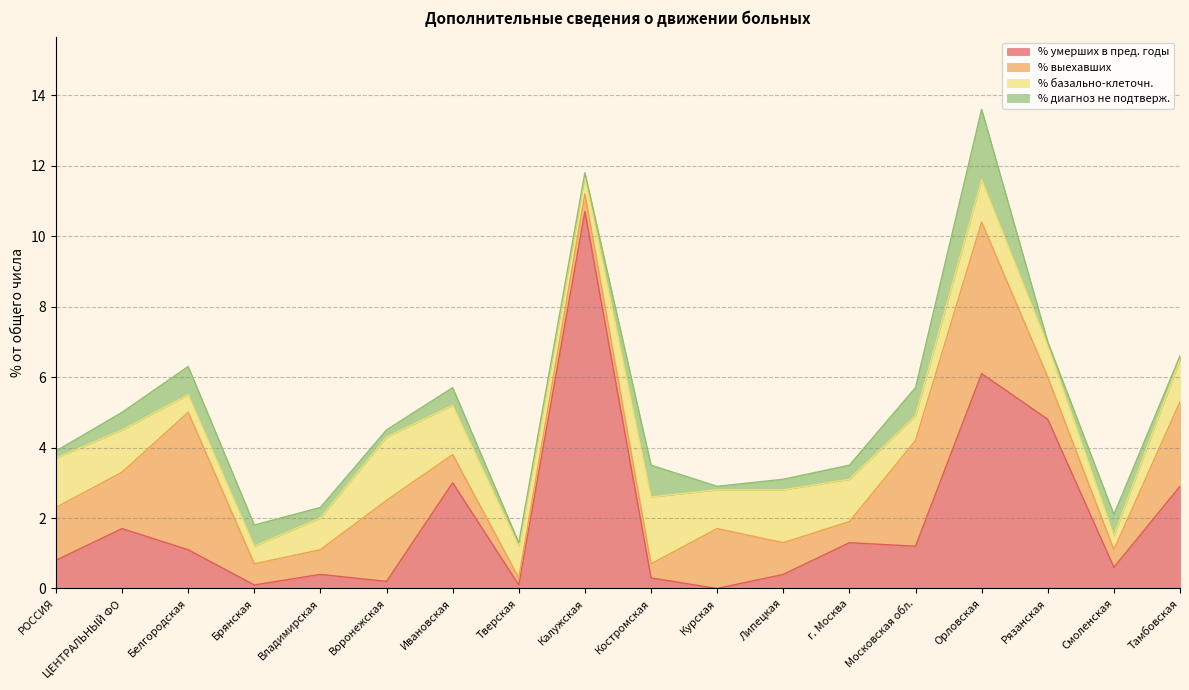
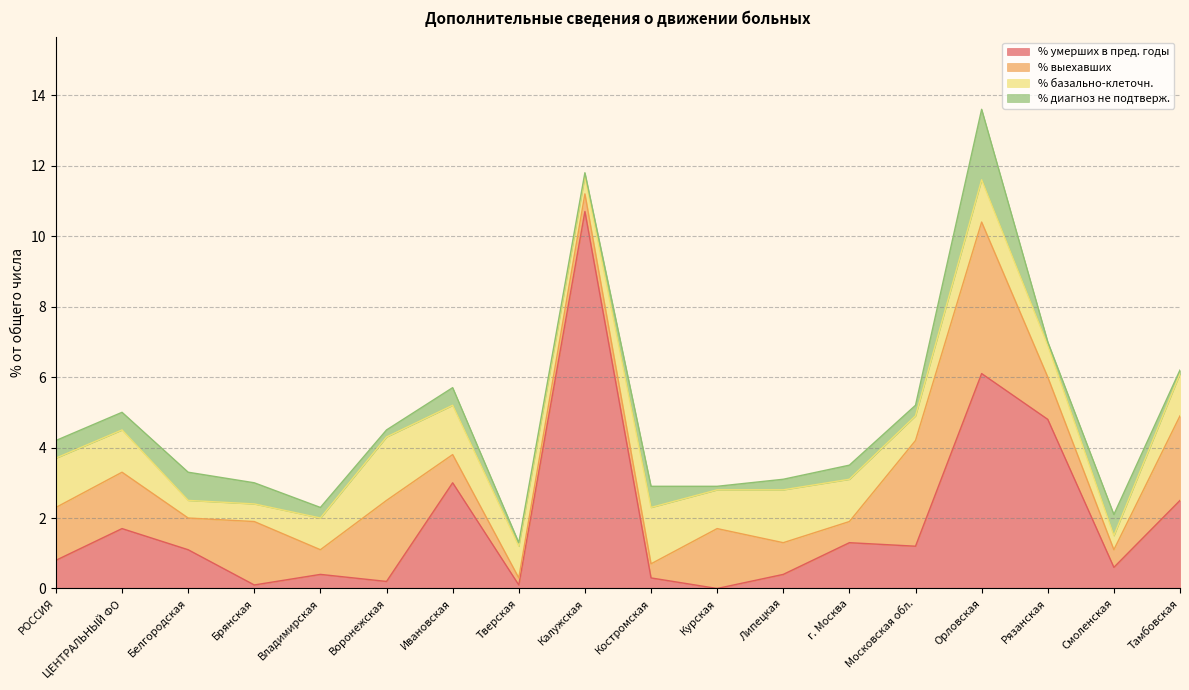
  {
    "% умерших в пред. годы": {
      "РОССИЯ": 0.8,
      "ЦЕНТРАЛЬНЫЙ ФО": 1.7,
      "Белгородская": 1.1,
      "Брянская": 0.1,
      "Владимирская": 0.4,
      "Воронежская": 0.2,
      "Ивановская": 3.0,
      "Тверская": 0.1,
      "Калужская": 10.7,
      "Костромская": 0.3,
      "Курская": 0.0,
      "Липецкая": 0.4,
      "г. Москва": 1.3,
      "Московская обл.": 1.2,
      "Орловская": 6.1,
      "Рязанская": 4.8,
      "Смоленская": 0.6,
-     "Тамбовская": 2.9
+     "Тамбовская": 2.5
    },
    "% выехавших": {
      "РОССИЯ": 1.5,
      "ЦЕНТРАЛЬНЫЙ ФО": 1.6,
-     "Белгородская": 3.9,
-     "Брянская": 0.6,
+     "Белгородская": 0.9,
+     "Брянская": 1.8,
      "Владимирская": 0.7,
      "Воронежская": 2.3,
      "Ивановская": 0.8,
      "Тверская": 0.2,
      "Калужская": 0.5,
      "Костромская": 0.4,
      "Курская": 1.7,
      "Липецкая": 0.9,
      "г. Москва": 0.6,
      "Московская обл.": 3.0,
      "Орловская": 4.3,
      "Рязанская": 1.2,
      "Смоленская": 0.5,
      "Тамбовская": 2.4
    },
    "% базально-клеточн.": {
      "РОССИЯ": 1.4,
      "ЦЕНТРАЛЬНЫЙ ФО": 1.2,
      "Белгородская": 0.5,
      "Брянская": 0.5,
      "Владимирская": 0.9,
      "Воронежская": 1.8,
      "Ивановская": 1.4,
      "Тверская": 0.9,
      "Калужская": 0.5,
-     "Костромская": 1.9,
+     "Костромская": 1.6,
      "Курская": 1.1,
      "Липецкая": 1.5,
      "г. Москва": 1.2,
      "Московская обл.": 0.7,
      "Орловская": 1.2,
      "Рязанская": 0.9,
      "Смоленская": 0.4,
      "Тамбовская": 1.2
    },
    "% диагноз не подтверж.": {
-     "РОССИЯ": 0.2,
+     "РОССИЯ": 0.5,
      "ЦЕНТРАЛЬНЫЙ ФО": 0.5,
      "Белгородская": 0.8,
      "Брянская": 0.6,
      "Владимирская": 0.3,
      "Воронежская": 0.2,
      "Ивановская": 0.5,
      "Тверская": 0.1,
      "Калужская": 0.1,
-     "Костромская": 0.9,
+     "Костромская": 0.6,
      "Курская": 0.1,
      "Липецкая": 0.3,
      "г. Москва": 0.4,
-     "Московская обл.": 0.8,
+     "Московская обл.": 0.3,
      "Орловская": 2.0,
      "Рязанская": 0.1,
      "Смоленская": 0.6,
      "Тамбовская": 0.1
    }
  }
